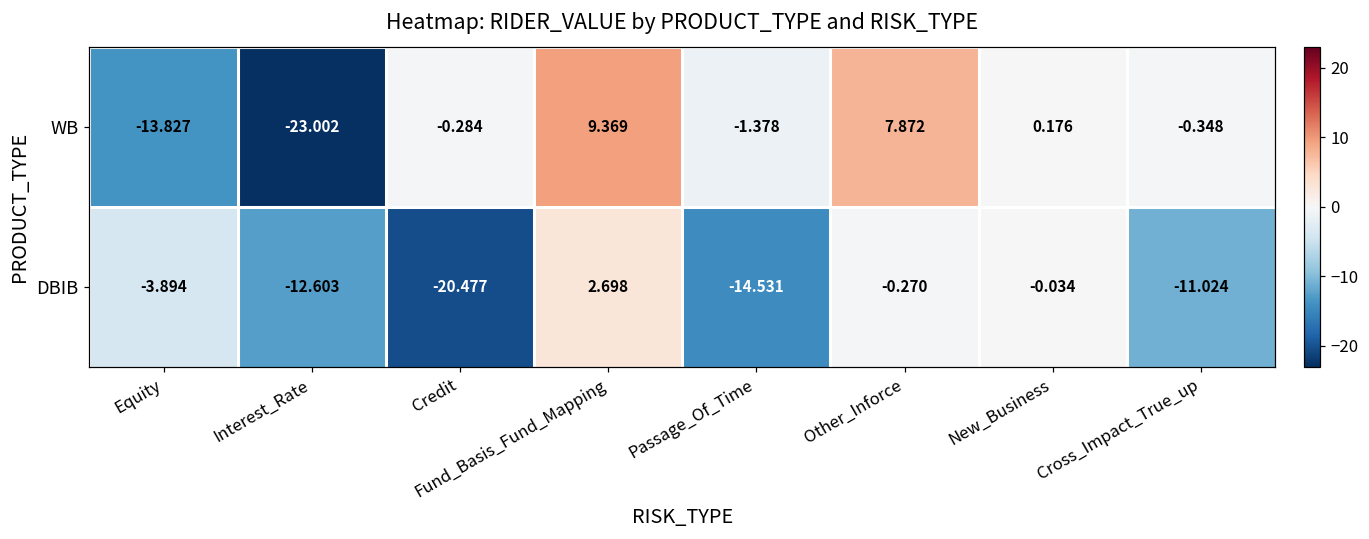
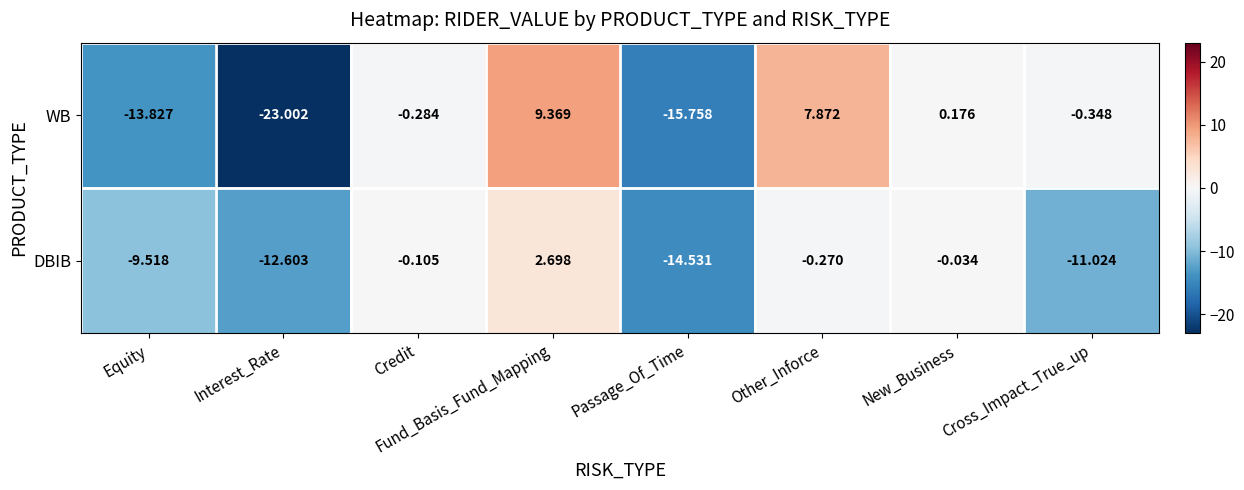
  {
    "WB": {
      "Equity": -13.827,
      "Interest_Rate": -23.002,
      "Credit": -0.284,
      "Fund_Basis_Fund_Mapping": 9.369,
-     "Passage_Of_Time": -1.378,
+     "Passage_Of_Time": -15.758,
      "Other_Inforce": 7.872,
      "New_Business": 0.176,
      "Cross_Impact_True_up": -0.348
    },
    "DBIB": {
-     "Equity": -3.894,
+     "Equity": -9.518,
      "Interest_Rate": -12.603,
-     "Credit": -20.477,
+     "Credit": -0.105,
      "Fund_Basis_Fund_Mapping": 2.698,
      "Passage_Of_Time": -14.531,
      "Other_Inforce": -0.270,
      "New_Business": -0.034,
      "Cross_Impact_True_up": -11.024
    }
  }
